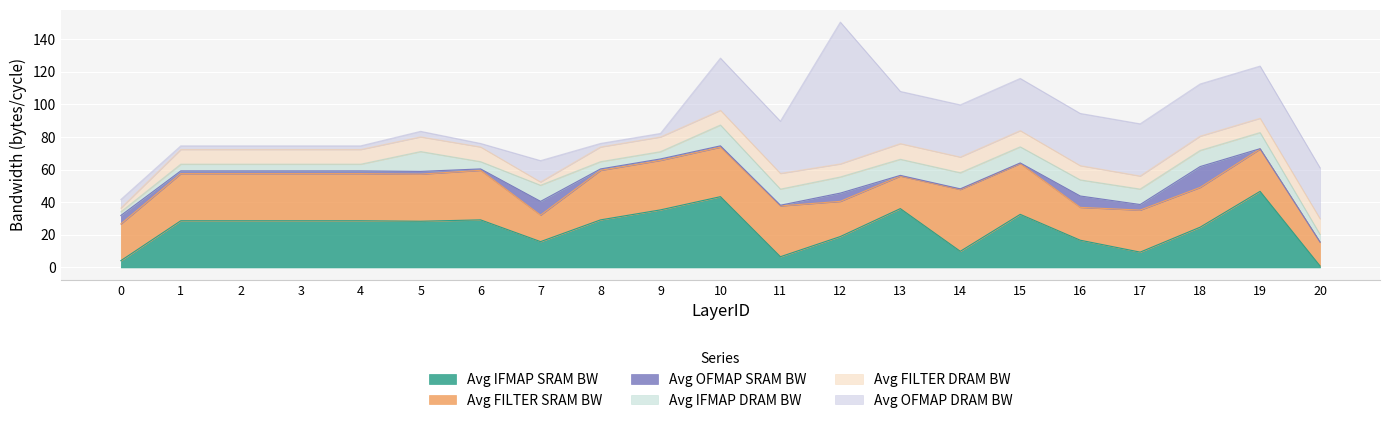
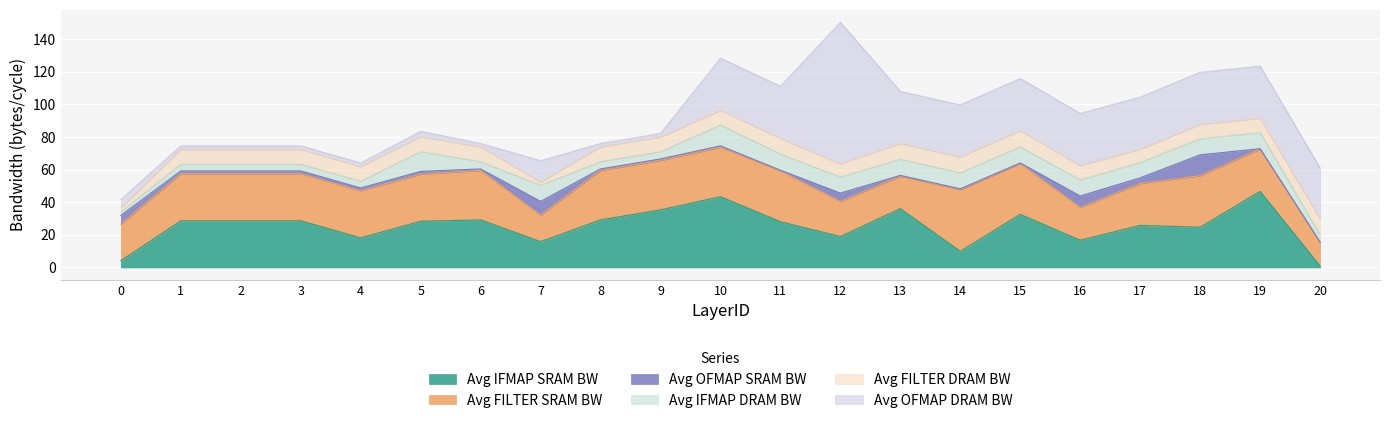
  {
    "Avg IFMAP SRAM BW": {
      "0": 4,
      "1": 29,
      "2": 29,
      "3": 29,
-     "4": 29,
+     "4": 18,
      "5": 28,
      "6": 29,
      "7": 16,
      "8": 29,
      "9": 35,
      "10": 43,
-     "11": 7,
+     "11": 28,
      "12": 19,
      "13": 36,
      "14": 10,
      "15": 33,
      "16": 17,
-     "17": 9,
+     "17": 26,
      "18": 25,
      "19": 47,
      "20": 1
    },
    "Avg FILTER SRAM BW": {
      "0": 23,
      "1": 29,
      "2": 29,
      "3": 29,
      "4": 29,
      "5": 29,
      "7": 16,
      "12": 22,
      "16": 20,
      "17": 26,
-     "18": 24
+     "18": 32
    },
    "Avg OFMAP SRAM BW": {
      "0": 5,
      "1": 2,
      "2": 2,
      "3": 2,
      "4": 2,
      "5": 2,
      "7": 8,
      "12": 5,
      "16": 7,
      "17": 3,
      "18": 13
    }
  }
